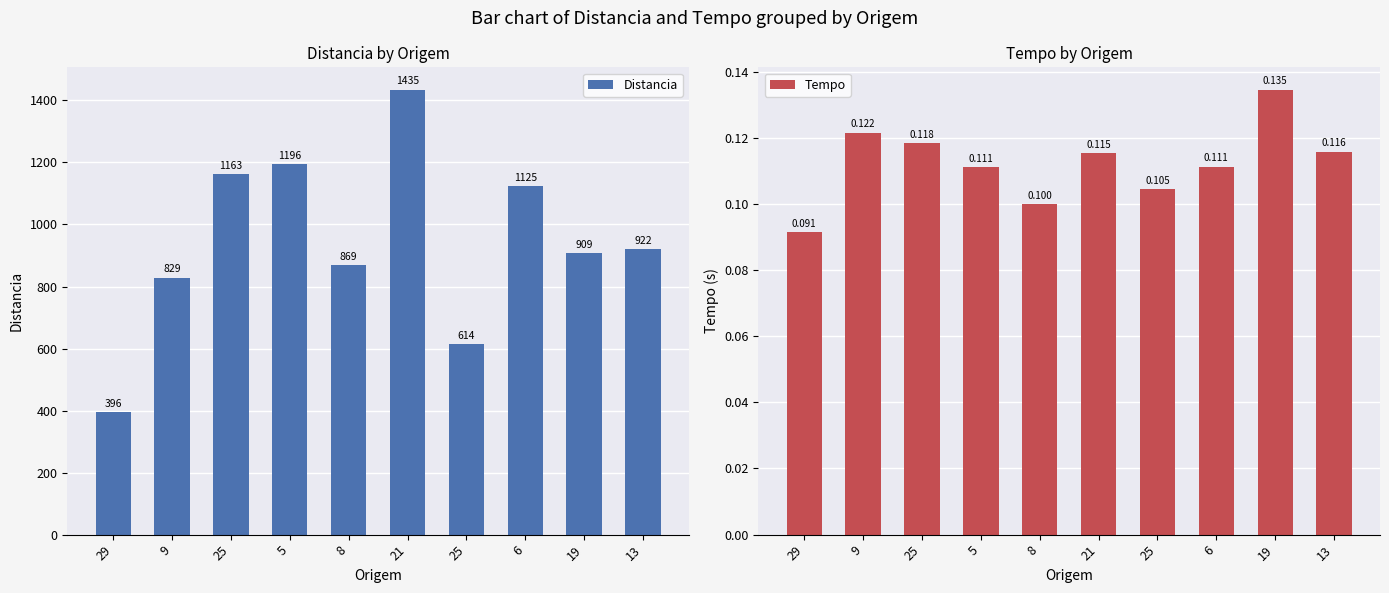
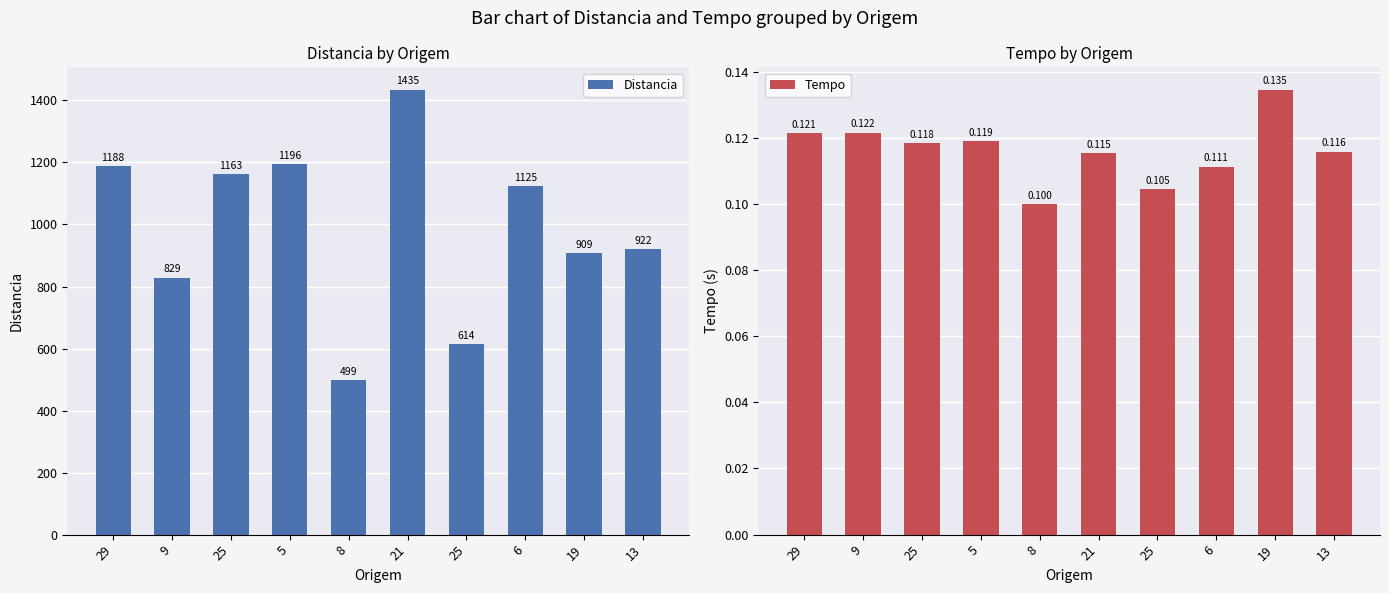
  {
    "Distancia by Origem": {
-     "29": 396,
+     "29": 1188,
      "9": 829,
      "5": 1196,
-     "8": 869,
+     "8": 499,
      "21": 1435,
      "6": 1125,
      "19": 909,
      "13": 922
    },
    "Tempo by Origem": {
-     "29": 0.091,
+     "29": 0.121,
      "9": 0.122,
-     "5": 0.111,
+     "5": 0.119,
      "8": 0.100,
      "21": 0.115,
      "6": 0.111,
      "19": 0.135,
      "13": 0.116
    }
  }
